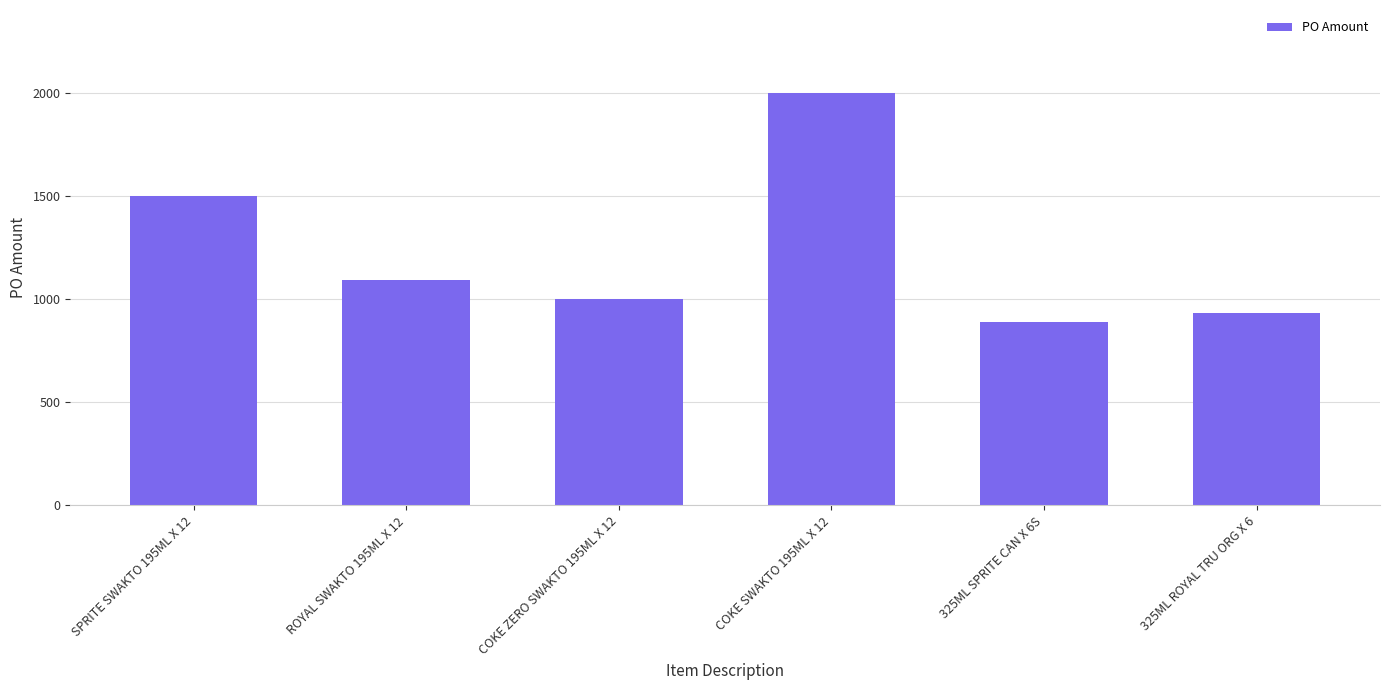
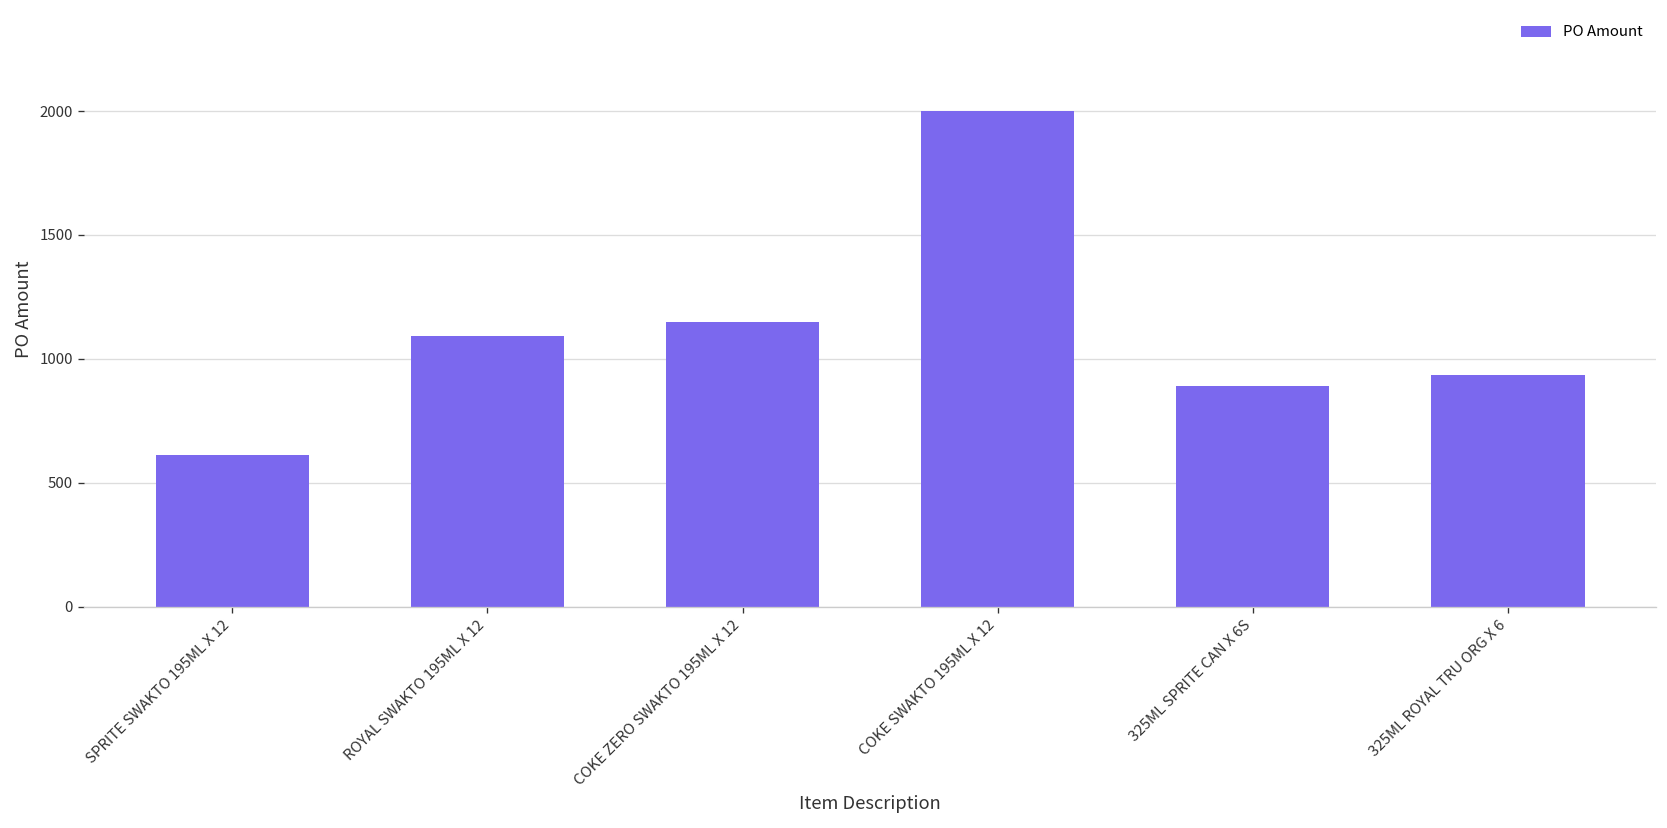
  {
-   "SPRITE SWAKTO 195ML X 12": 1500,
+   "SPRITE SWAKTO 195ML X 12": 610,
    "ROYAL SWAKTO 195ML X 12": 1090,
-   "COKE ZERO SWAKTO 195ML X 12": 1000,
+   "COKE ZERO SWAKTO 195ML X 12": 1150,
    "COKE SWAKTO 195ML X 12": 2000,
    "325ML SPRITE CAN X 6S": 890,
    "325ML ROYAL TRU ORG X 6": 930
  }
